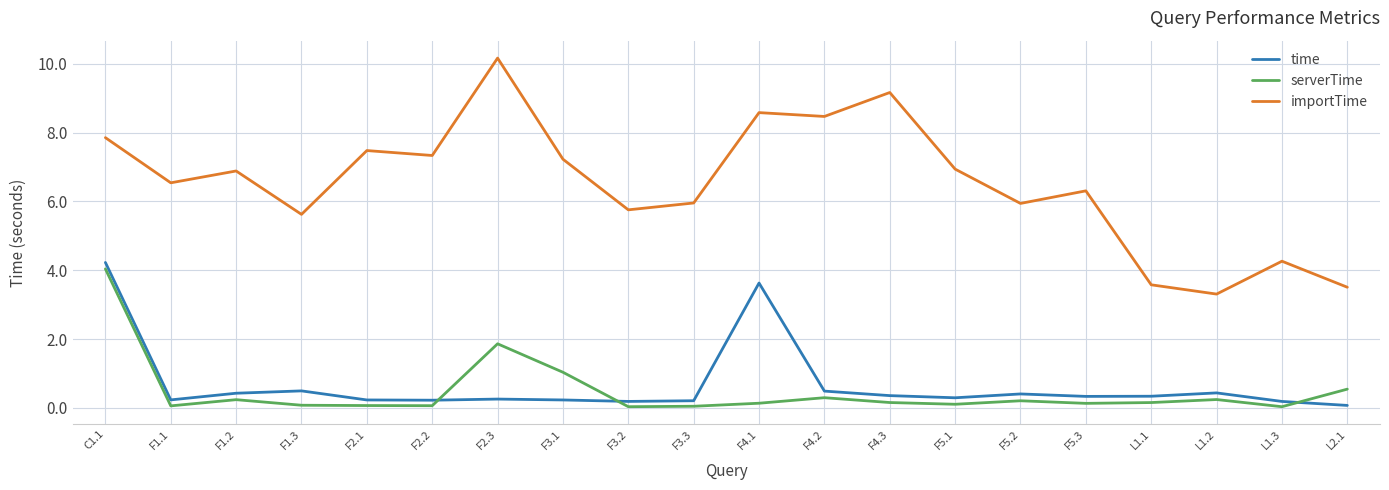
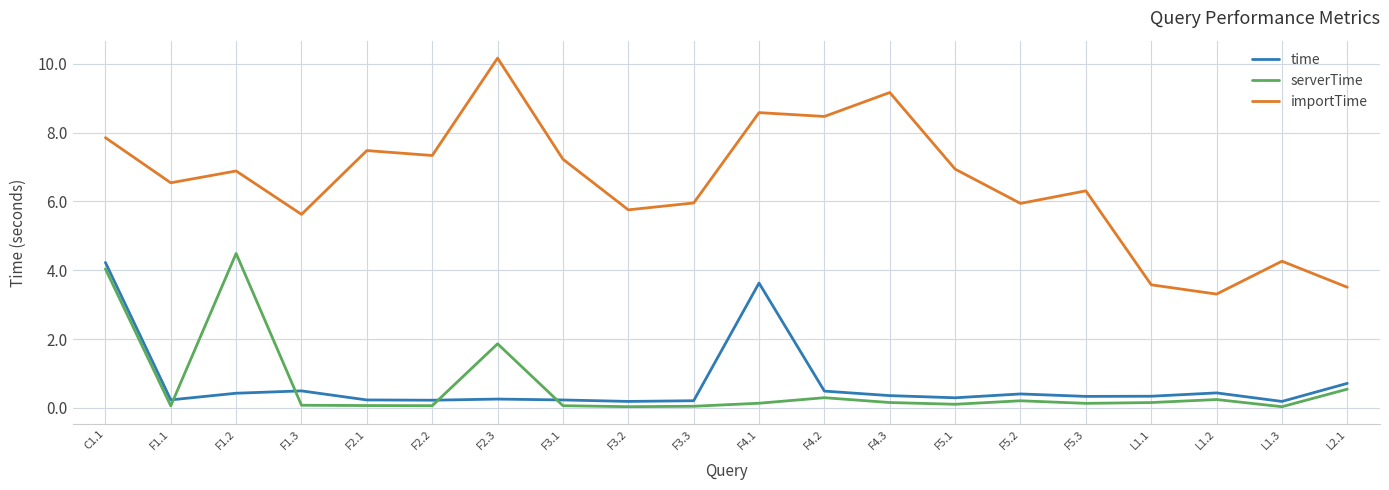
  {
    "time": {
      "C1.1": 4.2,
      "F1.1": 0.2,
      "F1.2": 0.4,
      "F1.3": 0.5,
      "F2.1": 0.2,
      "F2.2": 0.2,
      "F2.3": 0.3,
      "F3.1": 0.2,
      "F3.2": 0.2,
      "F3.3": 0.2,
      "F4.1": 3.6,
      "F4.2": 0.5,
      "F4.3": 0.4,
      "F5.1": 0.3,
      "F5.2": 0.4,
      "F5.3": 0.3,
      "L1.1": 0.3,
      "L1.2": 0.4,
      "L1.3": 0.2,
-     "L2.1": 0.1
+     "L2.1": 0.7
    },
    "serverTime": {
      "C1.1": 4.0,
      "F1.1": 0.1,
-     "F1.2": 0.2,
+     "F1.2": 4.5,
      "F1.3": 0.1,
      "F2.1": 0.1,
      "F2.2": 0.1,
      "F2.3": 1.9,
-     "F3.1": 1.0,
+     "F3.1": 0.1,
      "F3.2": 0.0,
      "F3.3": 0.0,
      "F4.1": 0.1,
      "F4.2": 0.3,
      "F4.3": 0.2,
      "F5.1": 0.1,
      "F5.2": 0.2,
      "F5.3": 0.1,
      "L1.1": 0.2,
      "L1.2": 0.2,
      "L1.3": 0.0,
      "L2.1": 0.5
    },
    "importTime": {
      "C1.1": 7.9,
      "F1.1": 6.5,
      "F1.2": 6.9,
      "F1.3": 5.6,
      "F2.1": 7.5,
      "F2.2": 7.3,
      "F2.3": 10.2,
      "F3.1": 7.2,
      "F3.2": 5.8,
      "F3.3": 6.0,
      "F4.1": 8.6,
      "F4.2": 8.5,
      "F4.3": 9.2,
      "F5.1": 6.9,
      "F5.2": 5.9,
      "F5.3": 6.3,
      "L1.1": 3.6,
      "L1.2": 3.3,
      "L1.3": 4.3,
      "L2.1": 3.5
    }
  }
